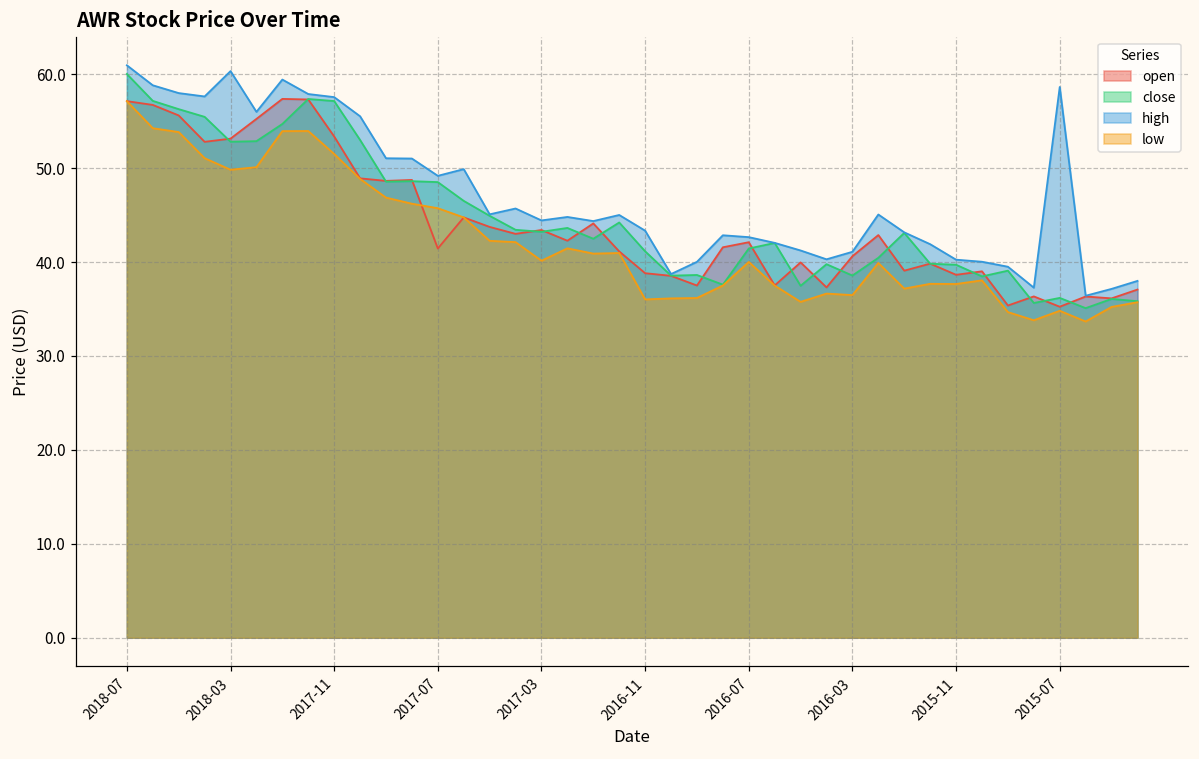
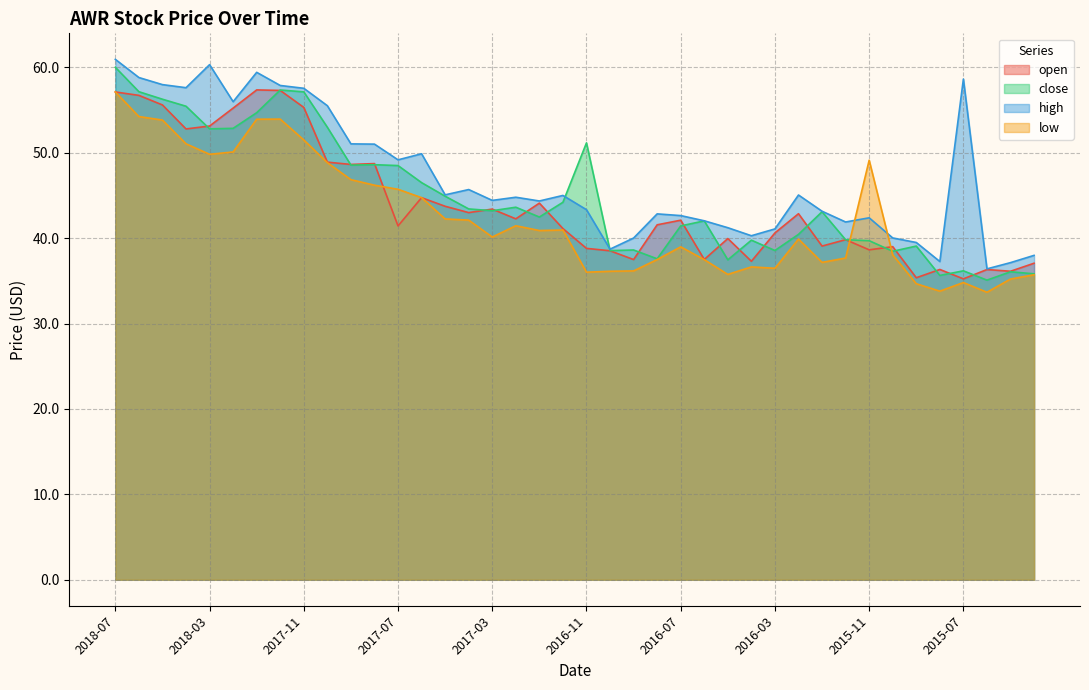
  {
    "open": {
      "2018-03": 53,
-     "2017-11": 53,
+     "2017-11": 55,
      "2017-07": 41,
      "2016-11": 39,
      "2016-07": 42,
      "2016-03": 41,
      "2015-11": 39,
      "2015-07": 35
    },
    "close": {
      "2018-07": 60,
      "2018-03": 53,
      "2017-11": 57,
      "2017-07": 49,
-     "2016-11": 41,
+     "2016-11": 51,
      "2016-07": 41,
      "2016-03": 39,
      "2015-11": 40,
      "2015-07": 36
    },
    "high": {
      "2018-07": 61,
      "2018-03": 60,
      "2017-11": 58,
      "2017-07": 49,
      "2017-03": 44,
      "2016-11": 43,
      "2016-07": 43,
      "2016-03": 41,
-     "2015-11": 40,
+     "2015-11": 42,
      "2015-07": 59
    },
    "low": {
      "2018-03": 50,
      "2017-11": 52,
      "2017-07": 46,
      "2017-03": 40,
      "2016-11": 36,
-     "2016-07": 40,
+     "2016-07": 39,
      "2016-03": 36,
-     "2015-11": 38,
+     "2015-11": 49,
      "2015-07": 35
    }
  }
